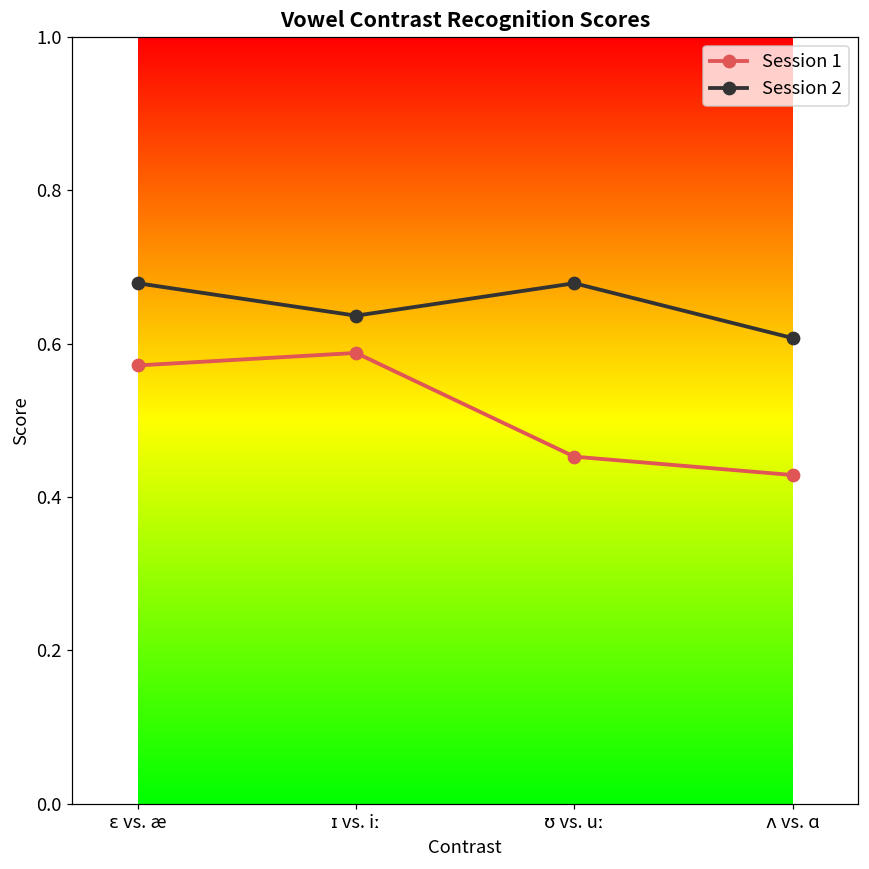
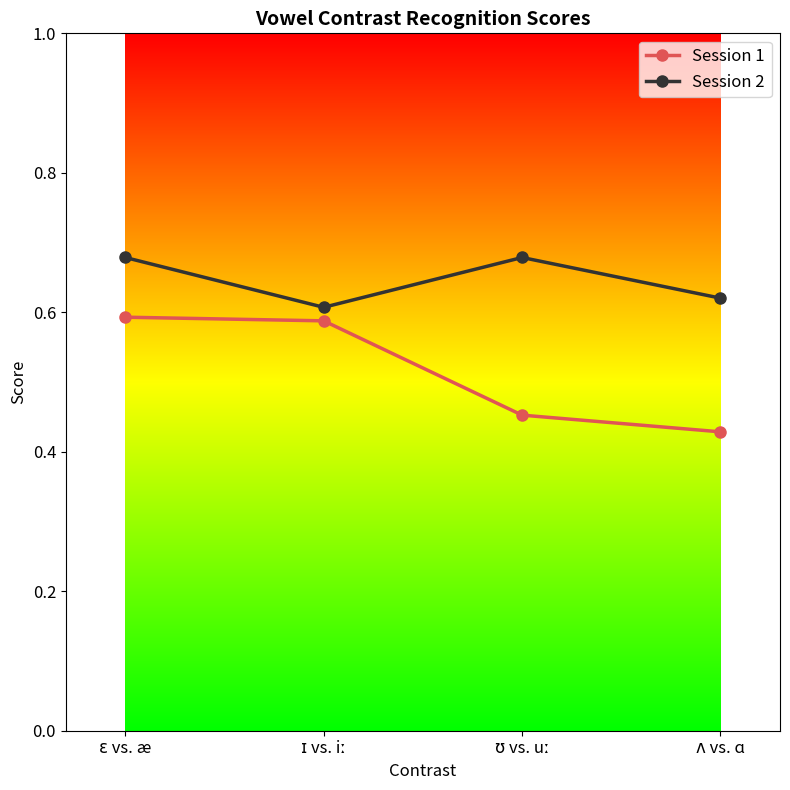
  {
    "Session 1": {
-     "ɛ vs. æ": 0.57,
+     "ɛ vs. æ": 0.59,
      "ɪ vs. iː": 0.59,
      "ʊ vs. uː": 0.45,
      "ʌ vs. ɑ": 0.43
    },
    "Session 2": {
      "ɛ vs. æ": 0.68,
-     "ɪ vs. iː": 0.64,
+     "ɪ vs. iː": 0.61,
      "ʊ vs. uː": 0.68,
-     "ʌ vs. ɑ": 0.61
+     "ʌ vs. ɑ": 0.62
    }
  }
